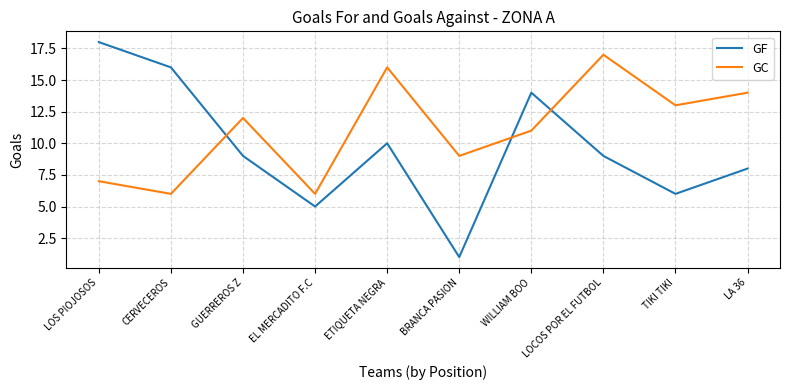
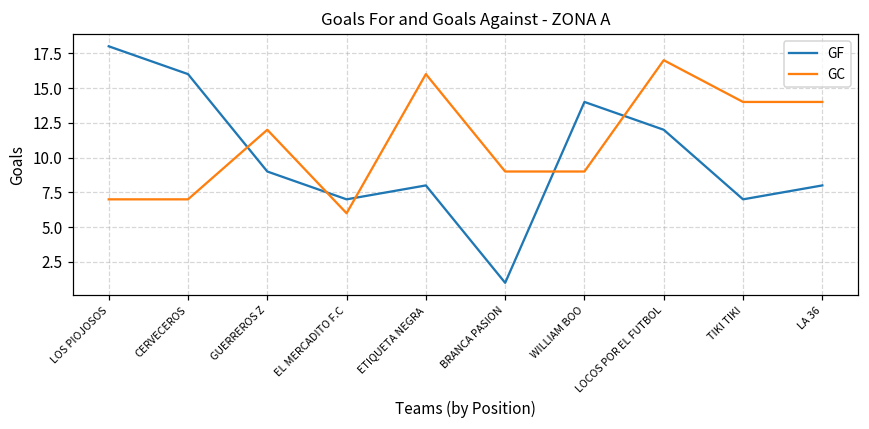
  {
    "GF": {
      "LOS PIOJOSOS": 18,
      "CERVECEROS": 16,
      "GUERREROS Z": 9,
-     "EL MERCADITO F.C": 5,
-     "ETIQUETA NEGRA": 10,
+     "EL MERCADITO F.C": 7,
+     "ETIQUETA NEGRA": 8,
      "BRANCA PASION": 1,
      "WILLIAM BOO": 14,
-     "LOCOS POR EL FUTBOL": 9,
-     "TIKI TIKI": 6,
+     "LOCOS POR EL FUTBOL": 12,
+     "TIKI TIKI": 7,
      "LA 36": 8
    },
    "GC": {
      "LOS PIOJOSOS": 7,
-     "CERVECEROS": 6,
+     "CERVECEROS": 7,
      "GUERREROS Z": 12,
      "EL MERCADITO F.C": 6,
      "ETIQUETA NEGRA": 16,
      "BRANCA PASION": 9,
-     "WILLIAM BOO": 11,
+     "WILLIAM BOO": 9,
      "LOCOS POR EL FUTBOL": 17,
-     "TIKI TIKI": 13,
+     "TIKI TIKI": 14,
      "LA 36": 14
    }
  }
